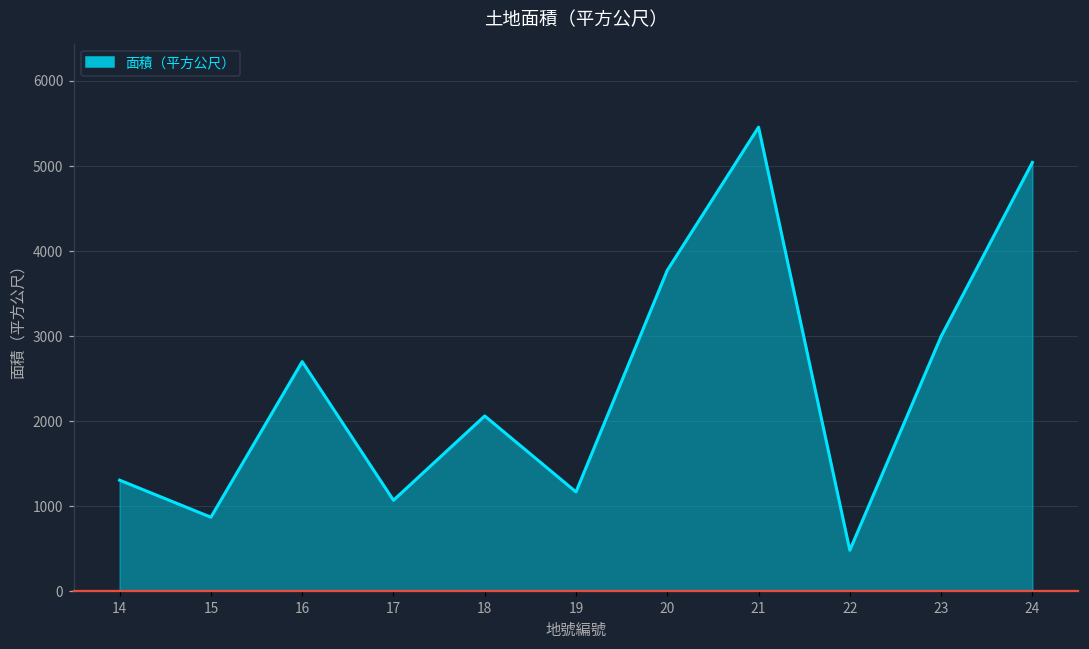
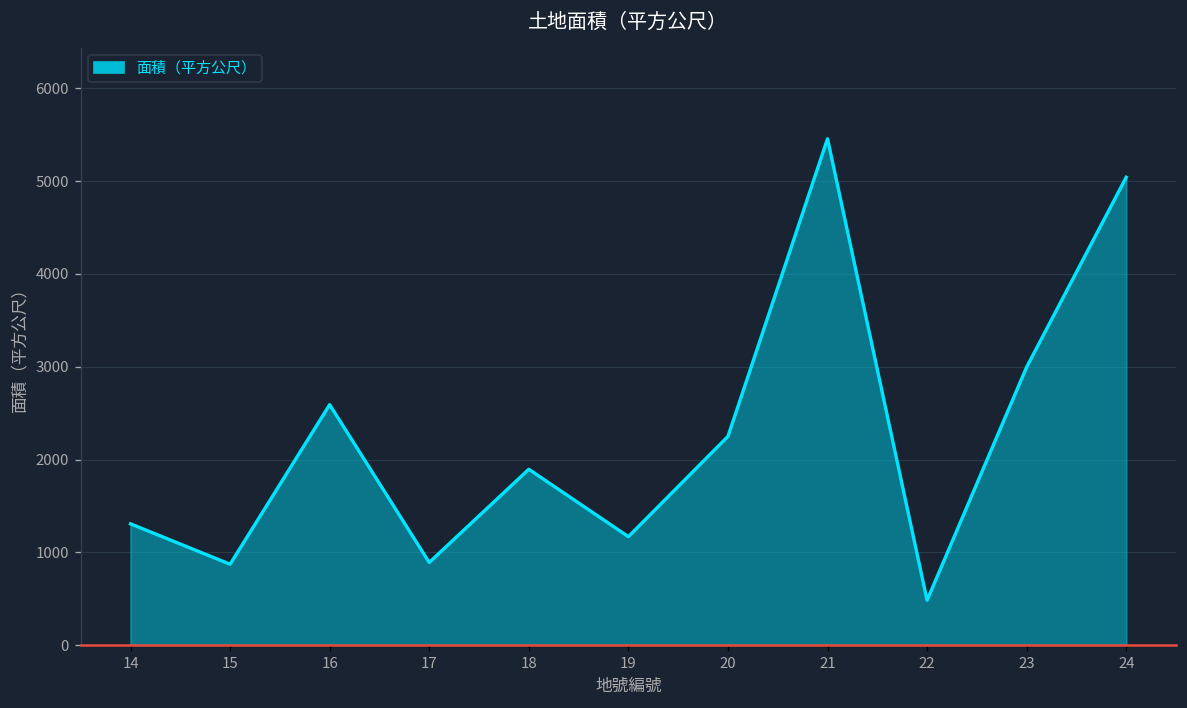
  {
    "14": 1300,
    "15": 900,
-   "16": 2700,
-   "17": 1100,
-   "18": 2100,
+   "16": 2600,
+   "17": 900,
+   "18": 1900,
    "19": 1200,
-   "20": 3800,
+   "20": 2300,
    "21": 5500,
    "22": 500,
    "23": 3000,
    "24": 5000
  }
